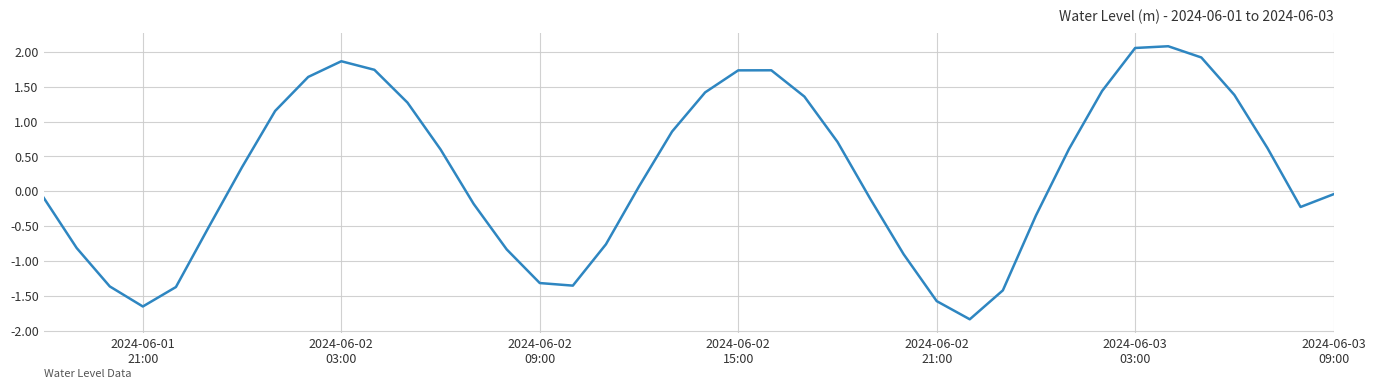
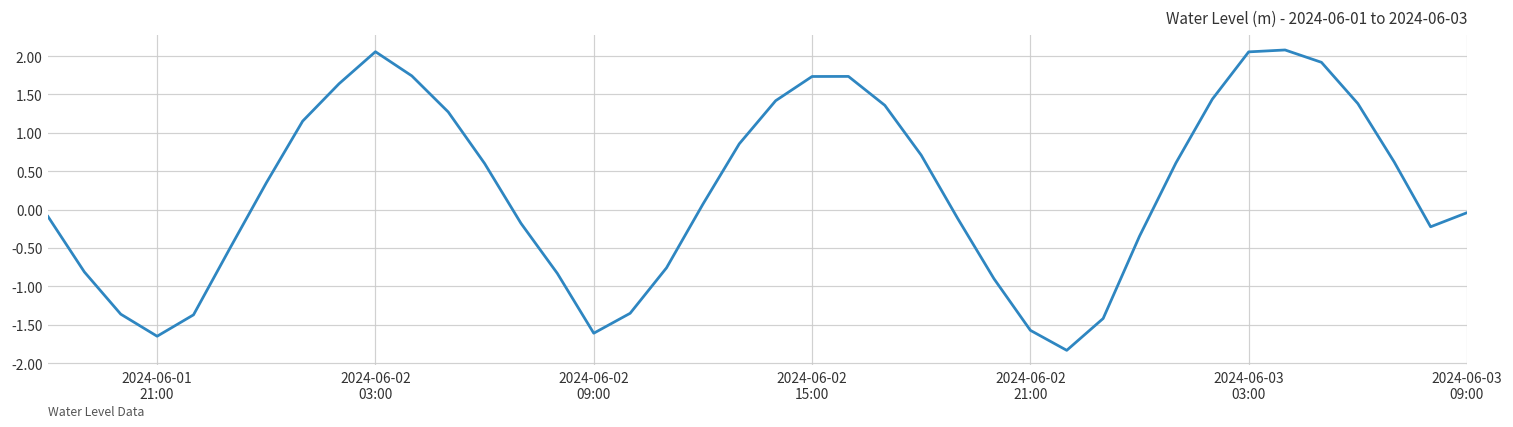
  {
    "2024-06-01 21:00": -1.6,
-   "2024-06-02 03:00": 1.9,
-   "2024-06-02 09:00": -1.3,
+   "2024-06-02 03:00": 2.1,
+   "2024-06-02 09:00": -1.6,
    "2024-06-02 15:00": 1.7,
    "2024-06-02 21:00": -1.6,
    "2024-06-03 03:00": 2.1,
    "2024-06-03 09:00": 0.0
  }
